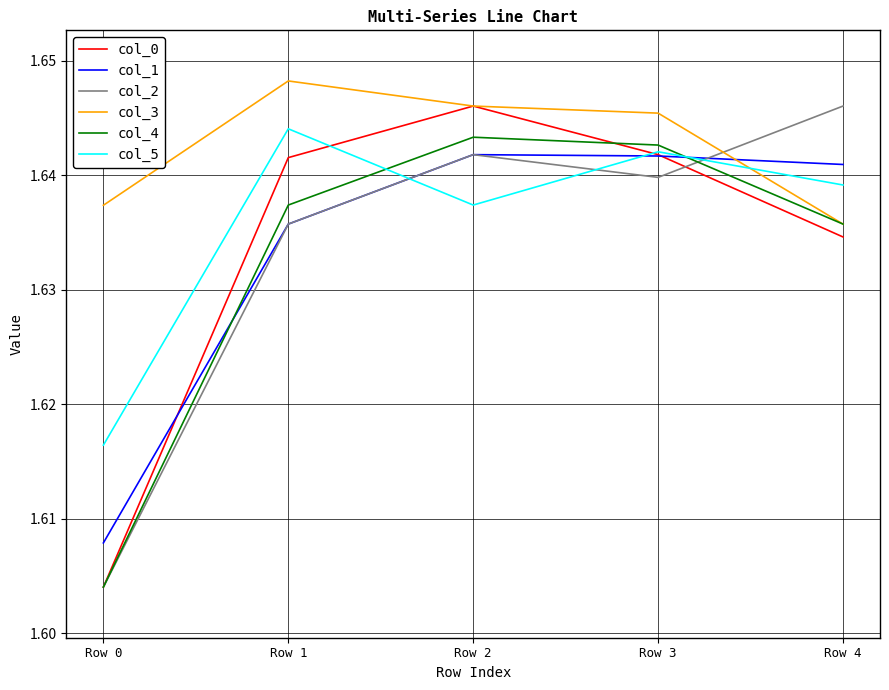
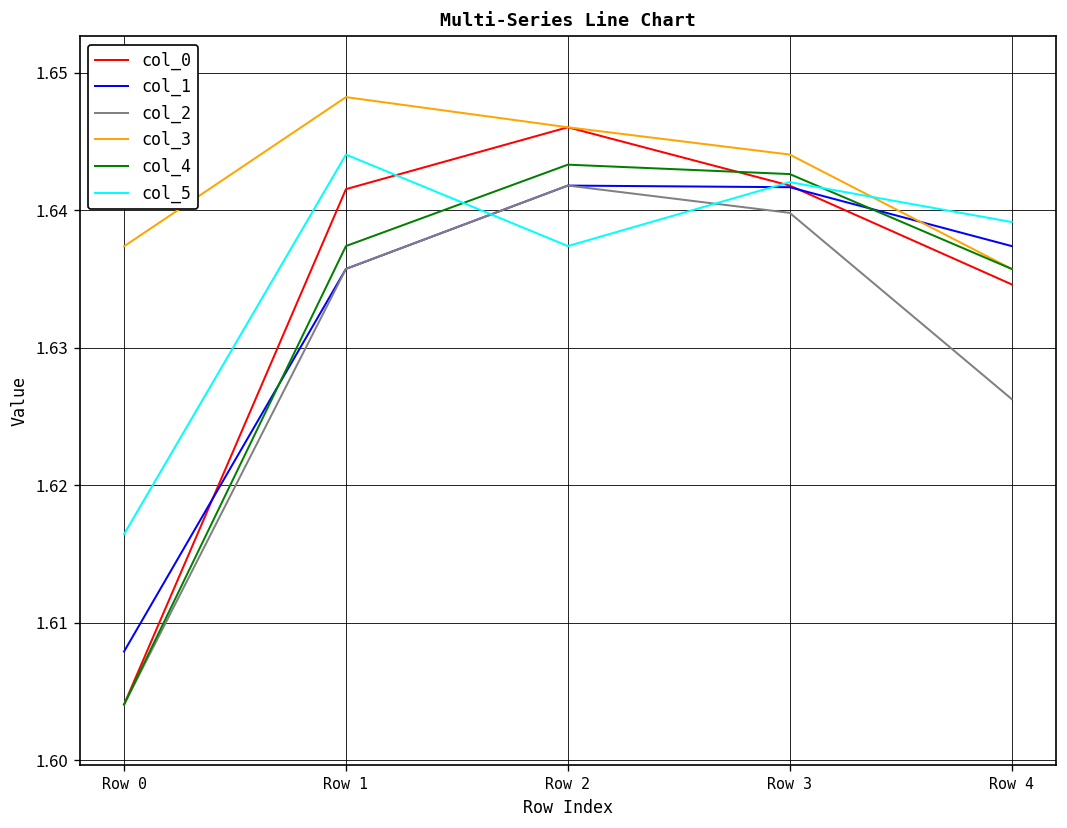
  {
    "col_0": {
      "Row 1": 1.6415,
      "Row 4": 1.6346
    },
    "col_1": {
      "Row 0": 1.6079,
-     "Row 4": 1.6409
+     "Row 4": 1.6374
    },
    "col_2": {
      "Row 3": 1.6398,
-     "Row 4": 1.6460
+     "Row 4": 1.6263
    },
    "col_3": {
      "Row 0": 1.6374,
      "Row 1": 1.6482,
-     "Row 3": 1.6454
+     "Row 3": 1.6441
    },
    "col_4": {
      "Row 1": 1.6374,
      "Row 2": 1.6433,
      "Row 3": 1.6426
    },
    "col_5": {
      "Row 0": 1.6164,
      "Row 1": 1.6441,
      "Row 2": 1.6374,
      "Row 3": 1.6421,
      "Row 4": 1.6392
    }
  }
